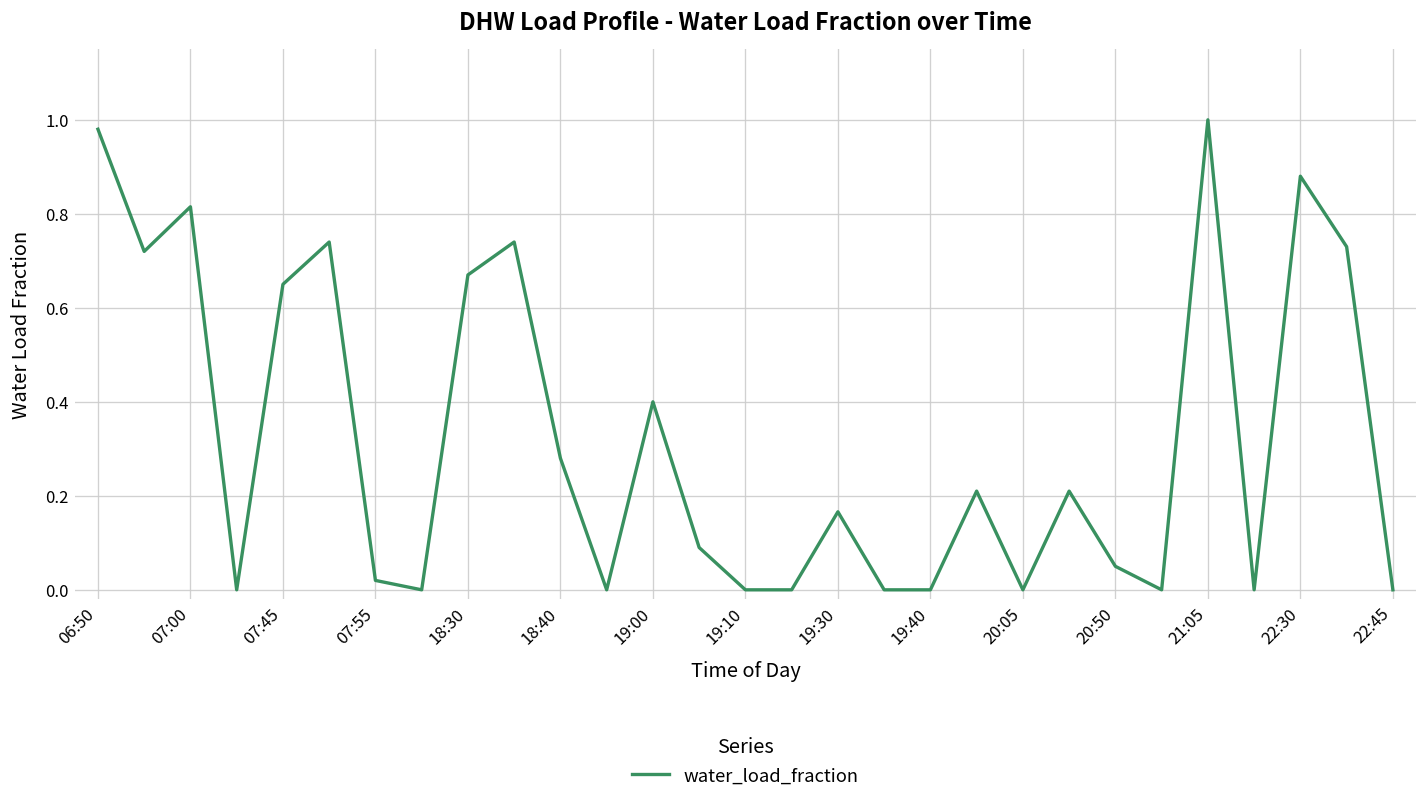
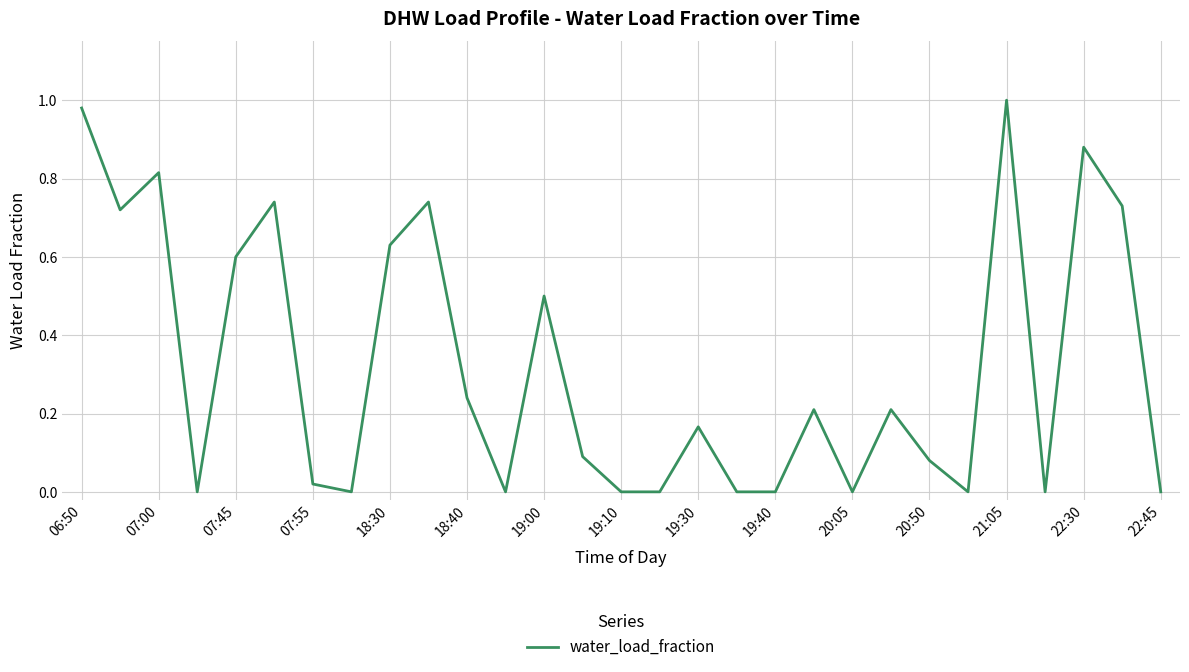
  {
    "06:50": 0.98,
    "07:00": 0.82,
-   "07:45": 0.65,
+   "07:45": 0.60,
    "07:55": 0.02,
-   "18:30": 0.67,
-   "18:40": 0.28,
-   "19:00": 0.4,
+   "18:30": 0.63,
+   "18:40": 0.24,
+   "19:00": 0.5,
    "19:10": 0.00,
    "19:30": 0.17,
    "19:40": 0.00,
    "20:05": 0.00,
-   "20:50": 0.05,
+   "20:50": 0.08,
    "21:05": 1.00,
    "22:30": 0.88,
    "22:45": 0.00
  }
